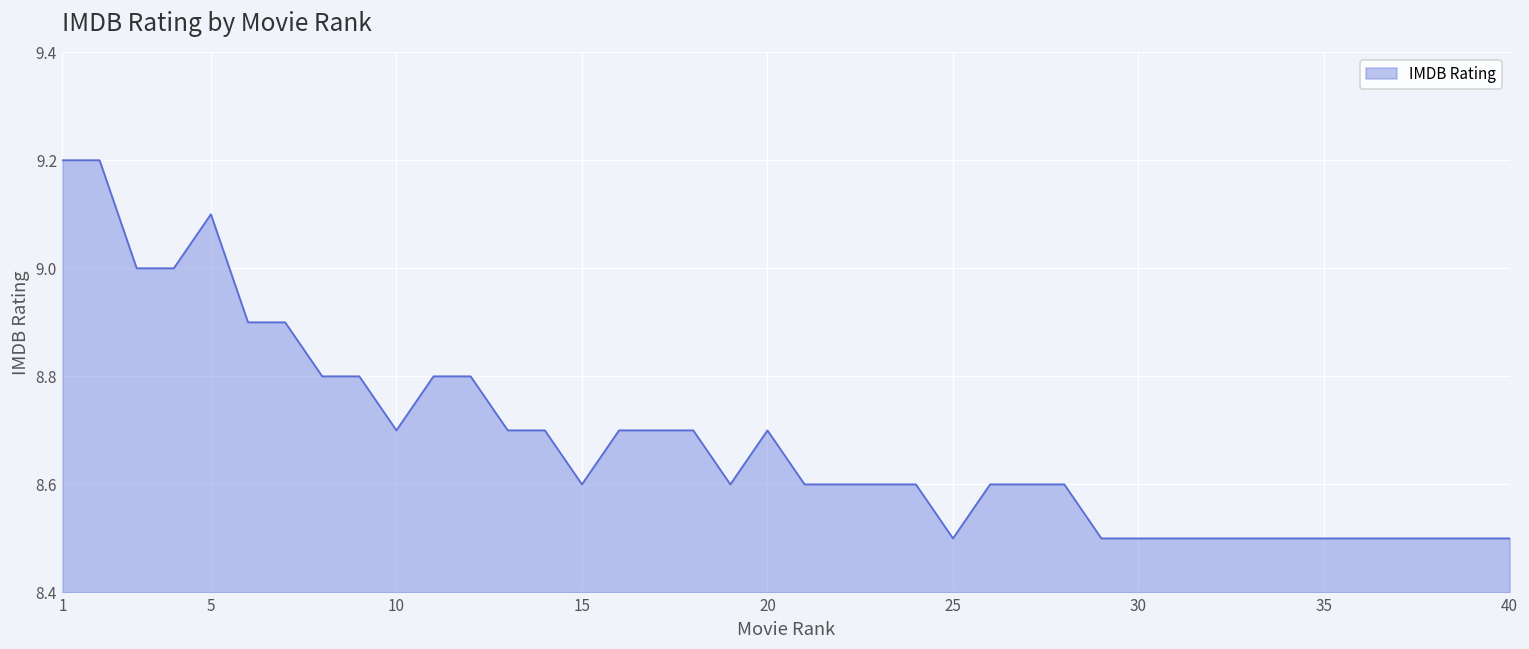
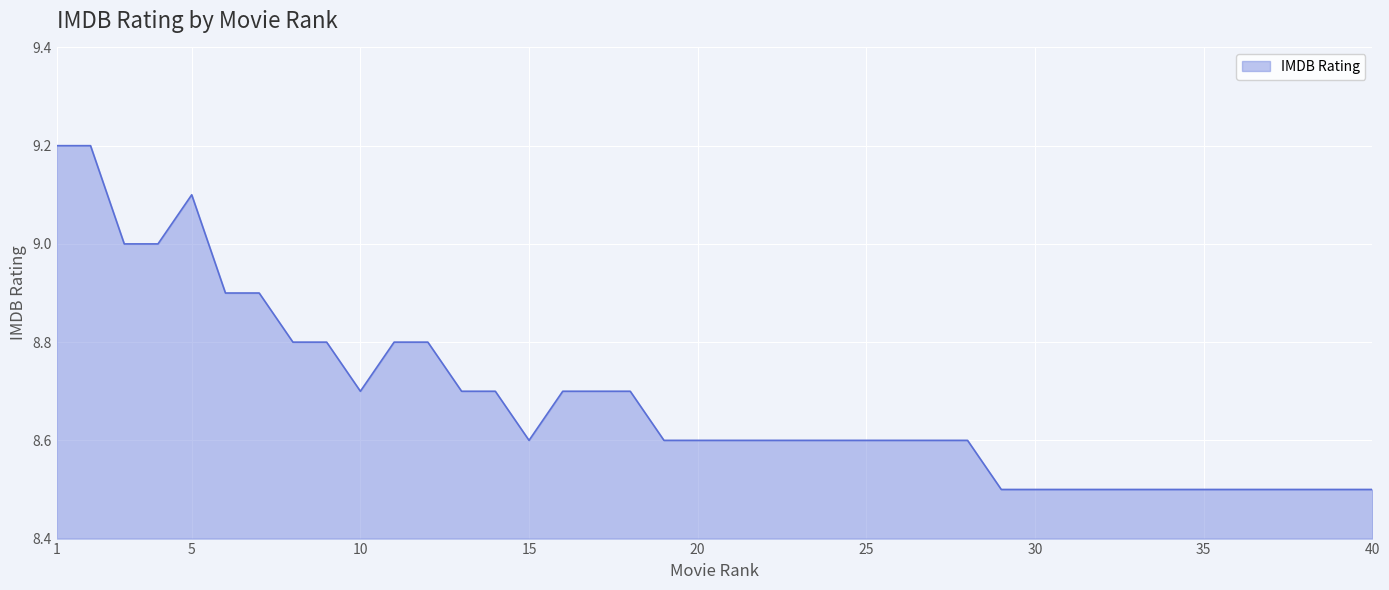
  {
    "1": 9.2,
    "5": 9.1,
    "10": 8.7,
    "15": 8.6,
-   "20": 8.7,
-   "25": 8.5,
+   "20": 8.6,
+   "25": 8.6,
    "30": 8.5,
    "35": 8.5,
    "40": 8.5
  }
